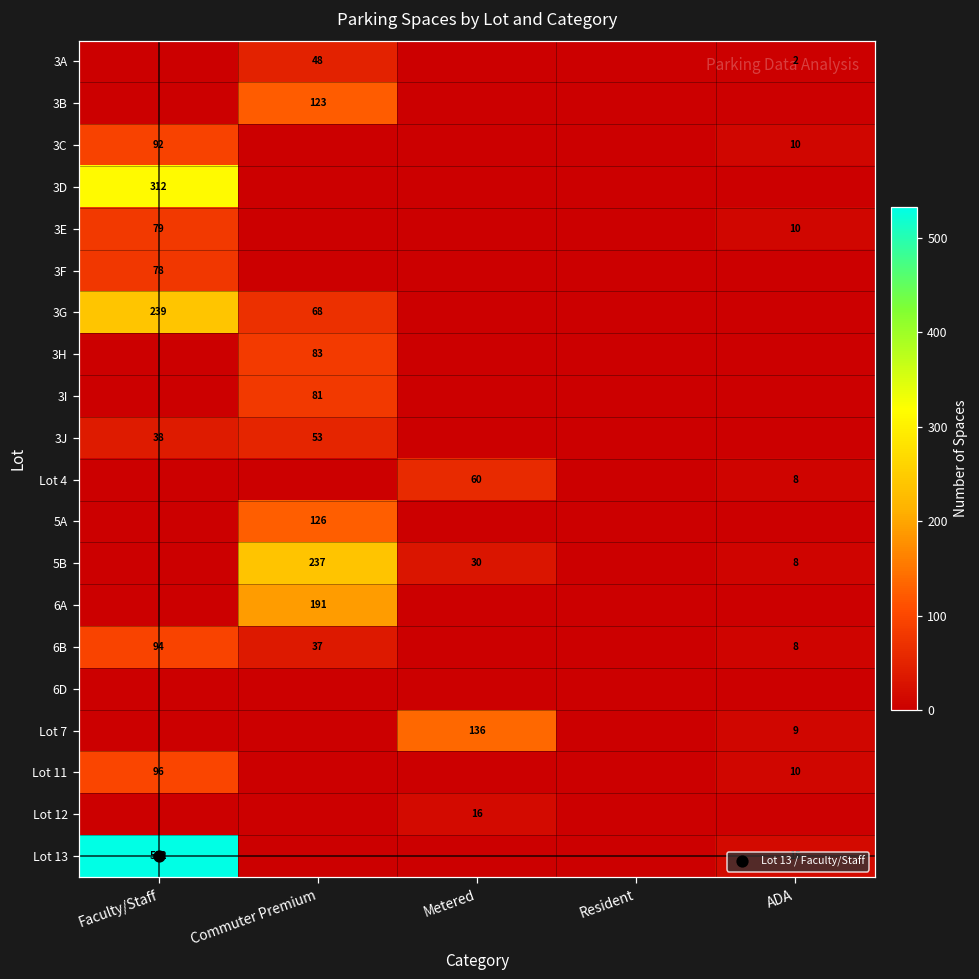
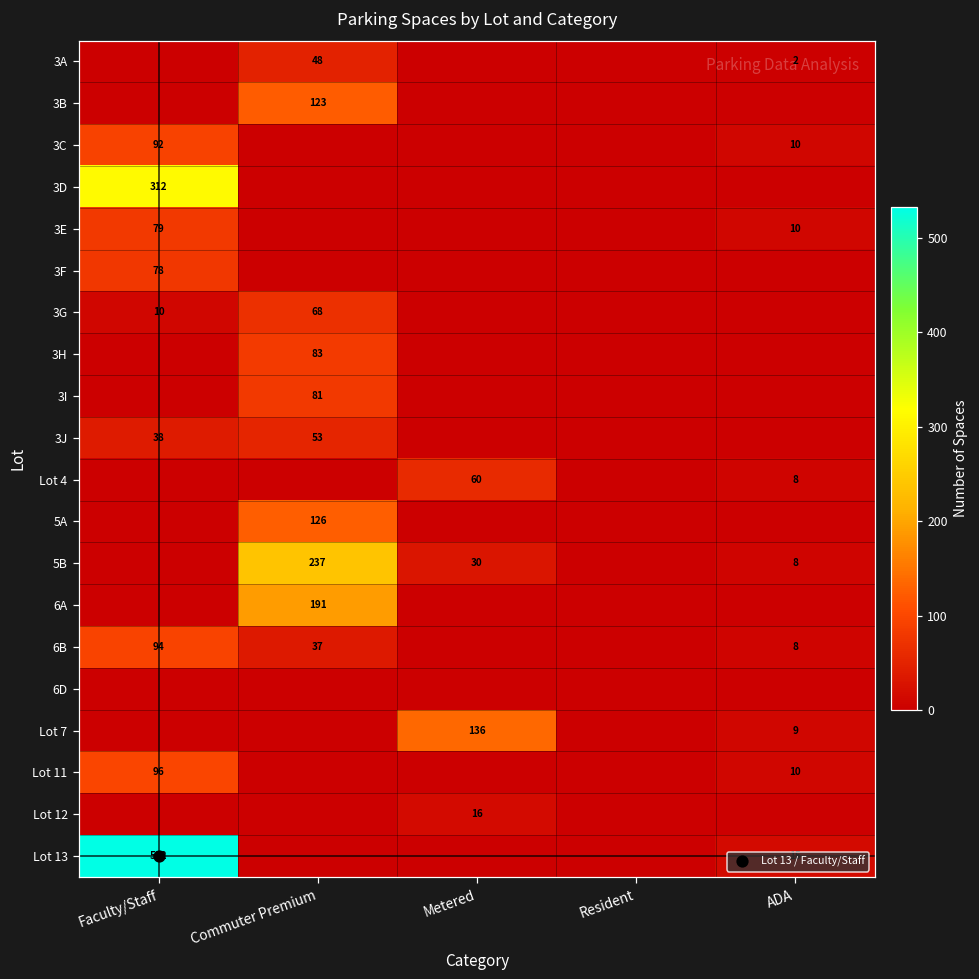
  {
    "3A": {
      "Commuter Premium": 48
    },
    "3B": {
      "Commuter Premium": 123
    },
    "3C": {
      "Faculty/Staff": 92,
      "ADA": 10
    },
    "3D": {
      "Faculty/Staff": 312
    },
    "3E": {
      "Faculty/Staff": 79,
      "ADA": 10
    },
    "3F": {
      "Faculty/Staff": 78
    },
    "3G": {
-     "Faculty/Staff": 239,
+     "Faculty/Staff": 10,
      "Commuter Premium": 68
    },
    "3H": {
      "Commuter Premium": 83
    },
    "3I": {
      "Commuter Premium": 81
    },
    "3J": {
      "Faculty/Staff": 38,
      "Commuter Premium": 53
    },
    "Lot 4": {
      "Metered": 60,
      "ADA": 8
    },
    "5A": {
      "Commuter Premium": 126
    },
    "5B": {
      "Commuter Premium": 237,
      "Metered": 30,
      "ADA": 8
    },
    "6A": {
      "Commuter Premium": 191
    },
    "6B": {
      "Faculty/Staff": 94,
      "Commuter Premium": 37,
      "ADA": 8
    },
    "Lot 7": {
      "Metered": 136,
      "ADA": 9
    },
    "Lot 11": {
      "Faculty/Staff": 96,
      "ADA": 10
    },
    "Lot 12": {
      "Metered": 16
    }
  }
